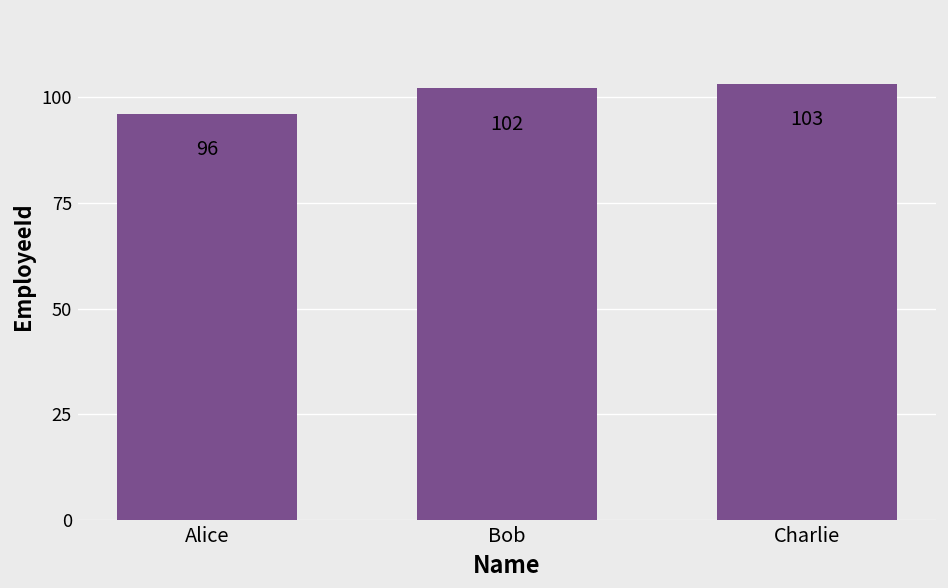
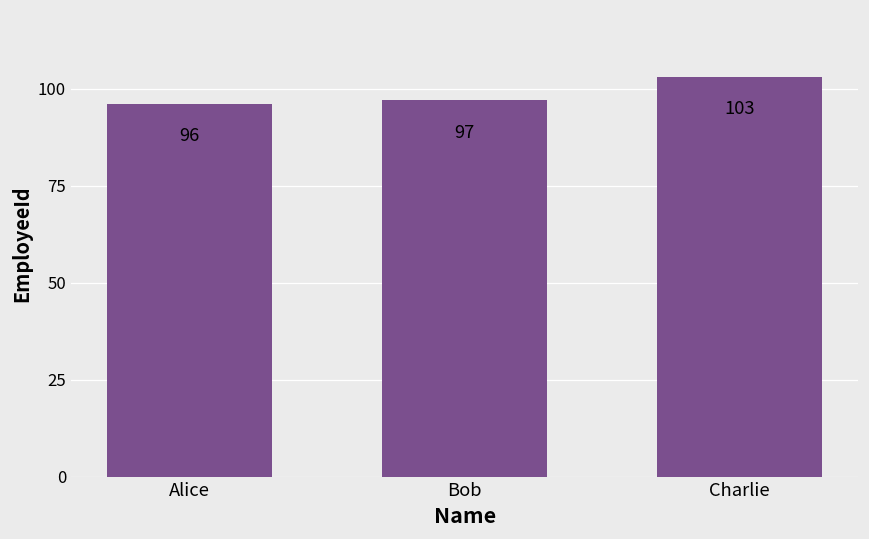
  {
    "Alice": 96,
-   "Bob": 102,
+   "Bob": 97,
    "Charlie": 103
  }
